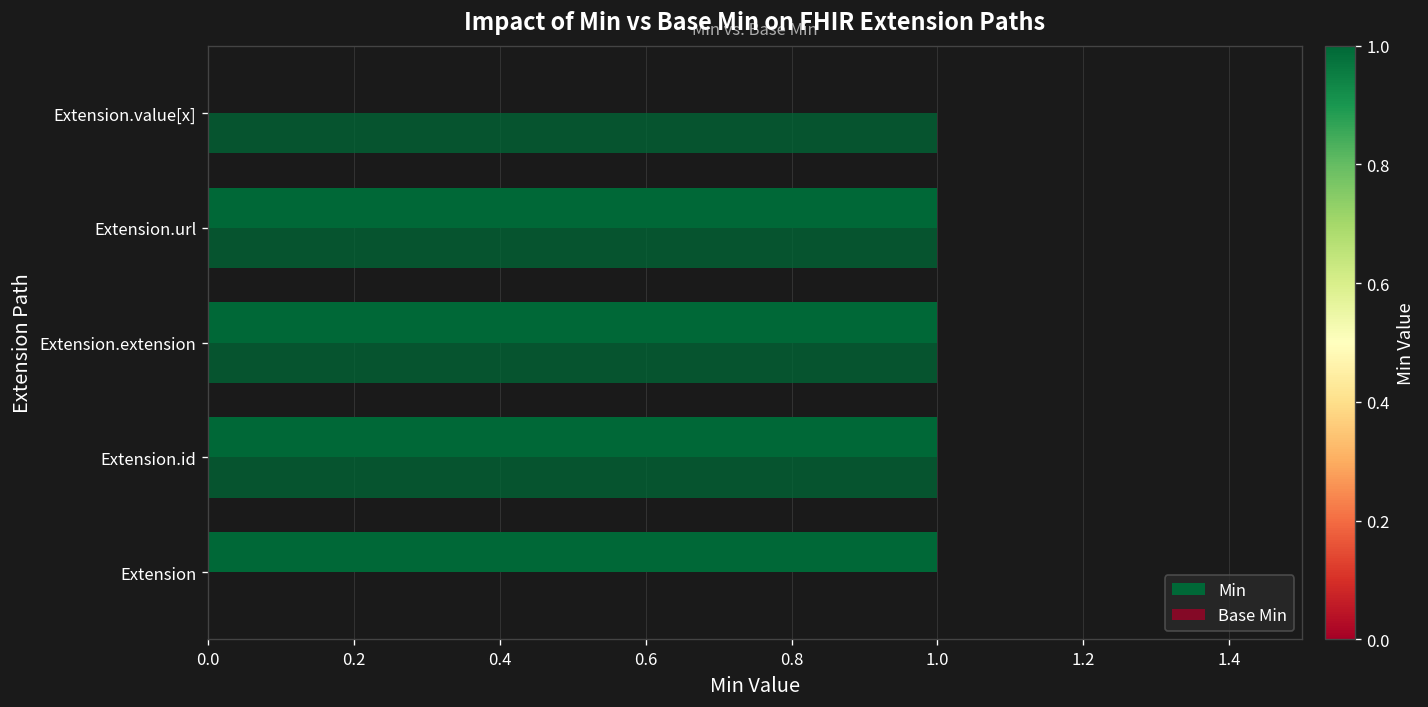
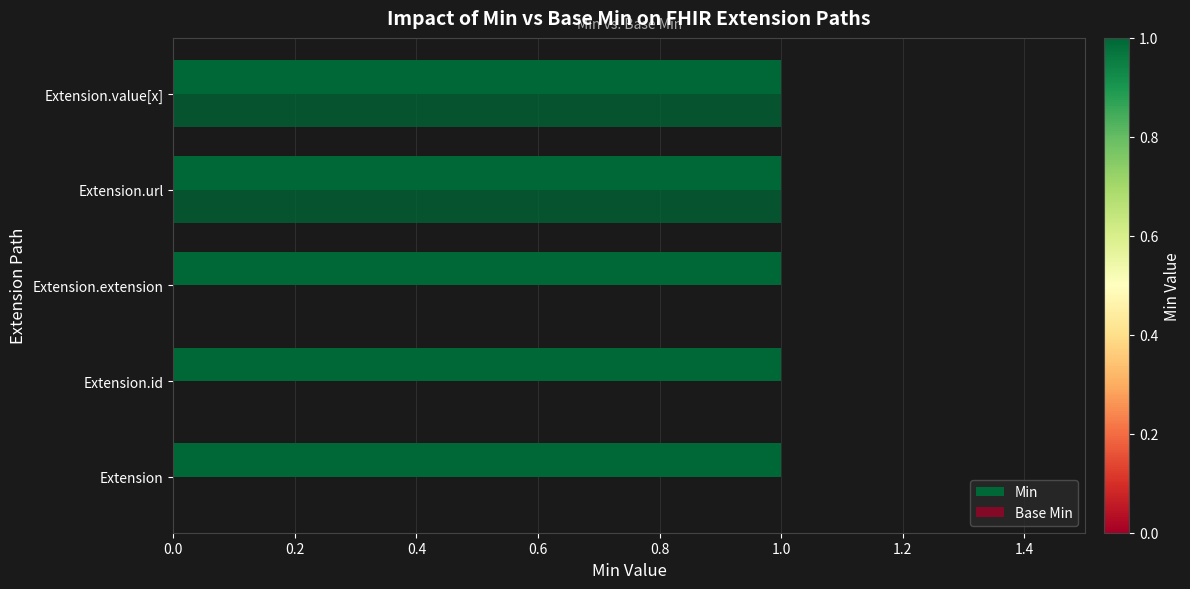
  {
    "Min": {
-     "Extension.value[x]": 0,
+     "Extension.value[x]": 1,
      "Extension.url": 1,
      "Extension.extension": 1,
      "Extension.id": 1,
      "Extension": 1
    },
    "Base Min": {
      "Extension.value[x]": 1,
      "Extension.url": 1,
-     "Extension.extension": 1,
-     "Extension.id": 1,
+     "Extension.extension": 0,
+     "Extension.id": 0,
      "Extension": 0
    }
  }
